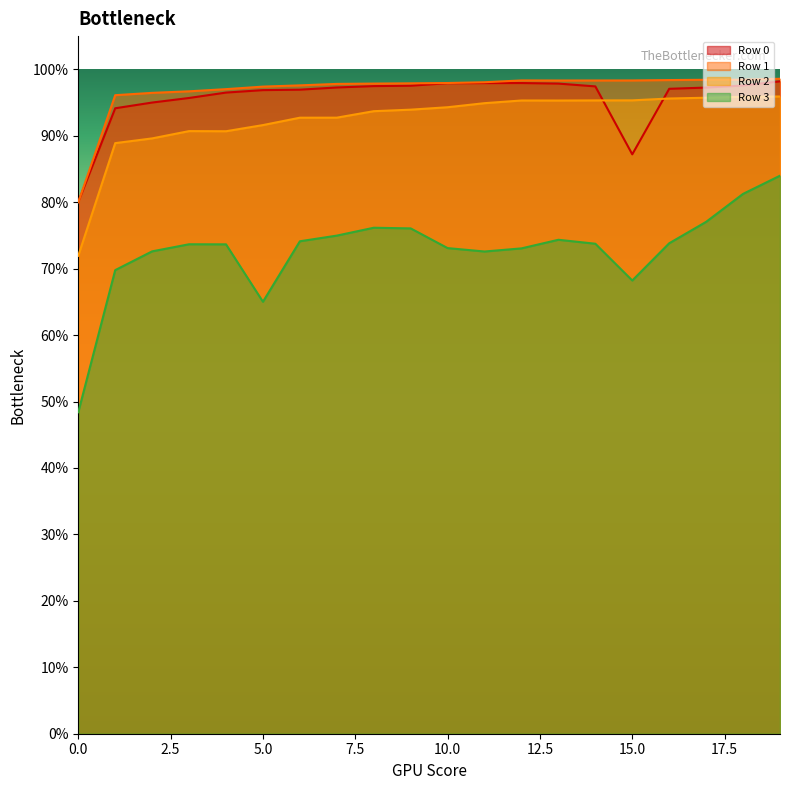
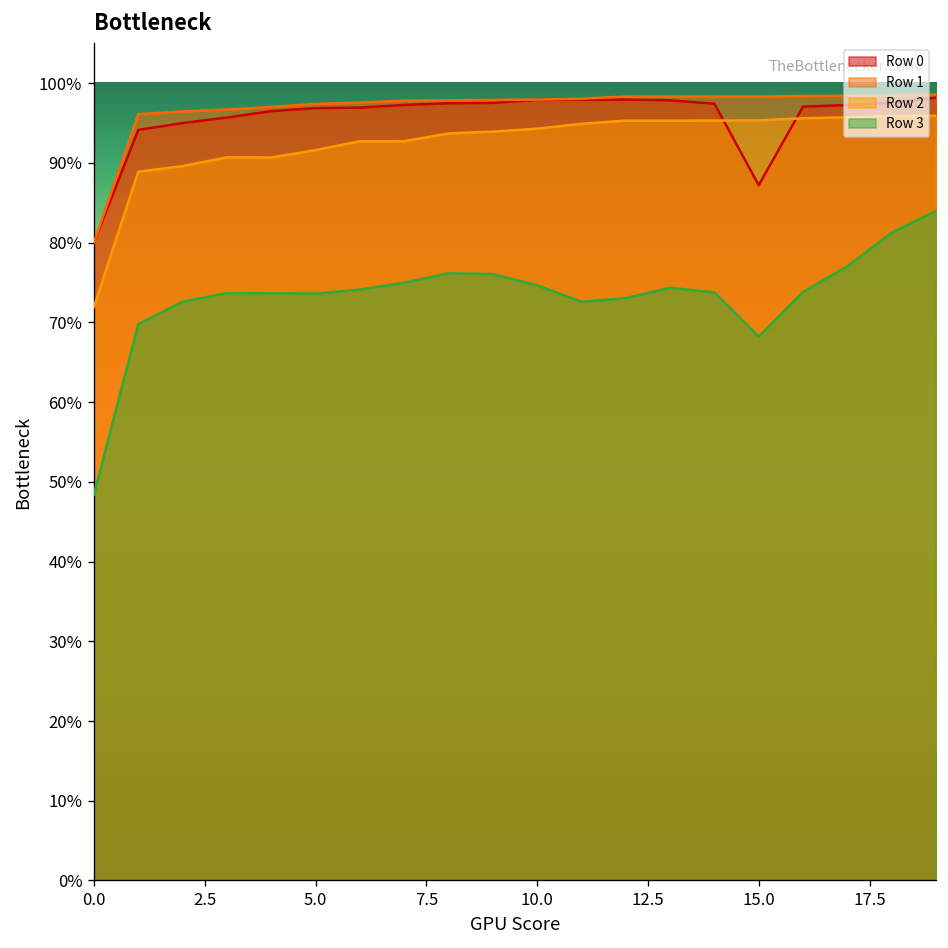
  {
    "Row 0": {
      "5.0": "97%",
      "15.0": "87%"
    },
    "Row 3": {
      "0.0": "48%",
-     "5.0": "65%",
-     "10.0": "73%",
+     "5.0": "74%",
+     "10.0": "75%",
      "15.0": "68%"
    }
  }
